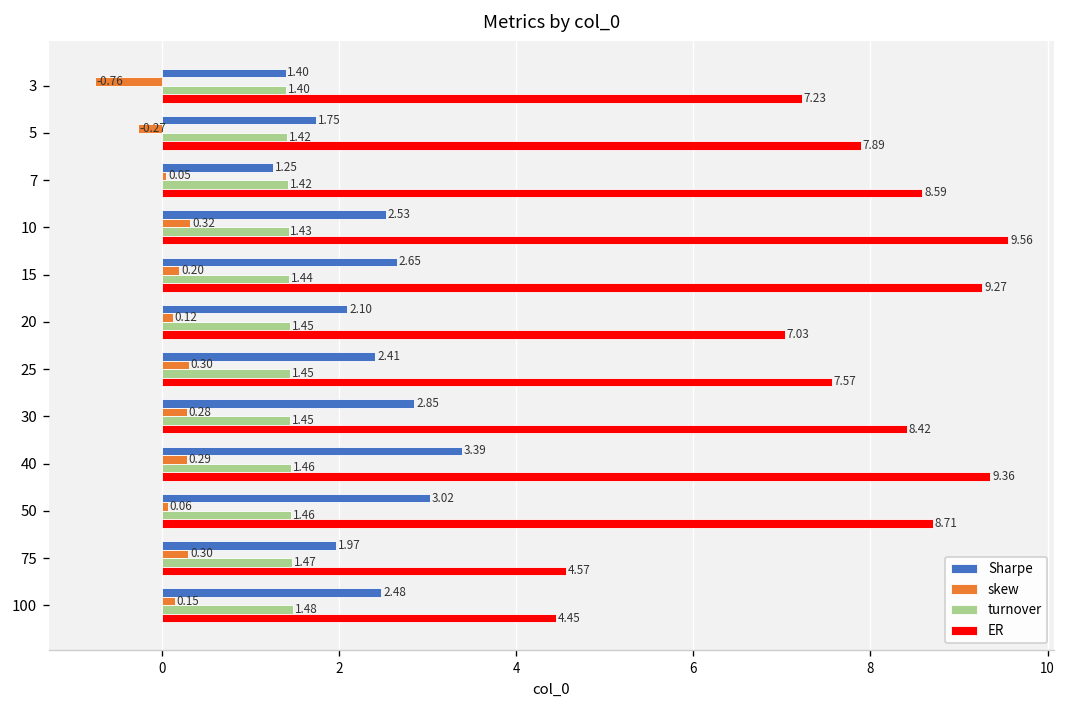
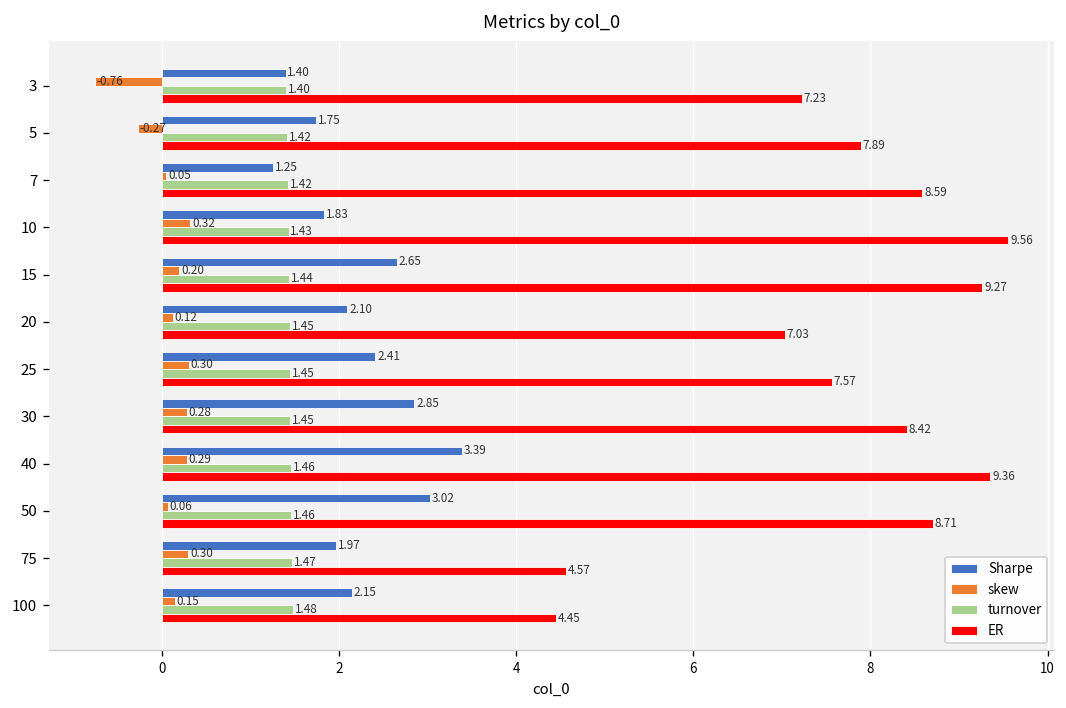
  {
    "Sharpe": {
      "3": 1.40,
      "5": 1.75,
      "7": 1.25,
-     "10": 2.53,
+     "10": 1.83,
      "15": 2.65,
      "20": 2.10,
      "25": 2.41,
      "30": 2.85,
      "40": 3.39,
      "50": 3.02,
      "75": 1.97,
-     "100": 2.48
+     "100": 2.15
    },
    "skew": {
      "3": -0.76,
      "5": -0.27,
      "7": 0.05,
      "10": 0.32,
      "15": 0.20,
      "20": 0.12,
      "25": 0.30,
      "30": 0.28,
      "40": 0.29,
      "50": 0.06,
      "75": 0.30,
      "100": 0.15
    },
    "turnover": {
      "3": 1.40,
      "5": 1.42,
      "7": 1.42,
      "10": 1.43,
      "15": 1.44,
      "20": 1.45,
      "25": 1.45,
      "30": 1.45,
      "40": 1.46,
      "50": 1.46,
      "75": 1.47,
      "100": 1.48
    },
    "ER": {
      "3": 7.23,
      "5": 7.89,
      "7": 8.59,
      "10": 9.56,
      "15": 9.27,
      "20": 7.03,
      "25": 7.57,
      "30": 8.42,
      "40": 9.36,
      "50": 8.71,
      "75": 4.57,
      "100": 4.45
    }
  }
